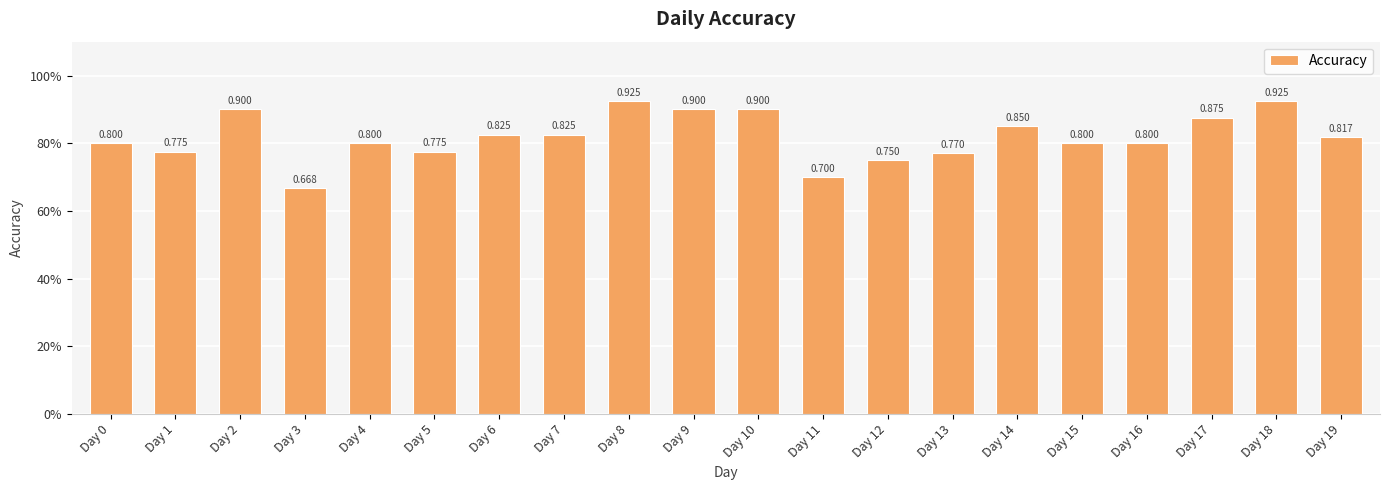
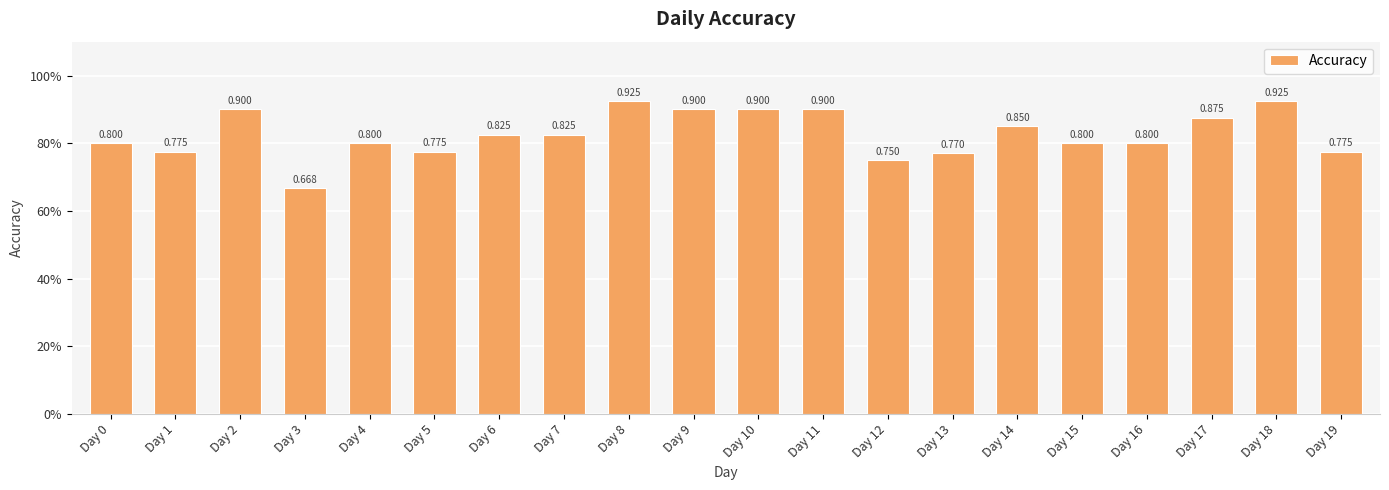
  {
    "Day 0": 0.800,
    "Day 1": 0.775,
    "Day 2": 0.900,
    "Day 3": 0.668,
    "Day 4": 0.800,
    "Day 5": 0.775,
    "Day 6": 0.825,
    "Day 7": 0.825,
    "Day 8": 0.925,
    "Day 9": 0.900,
    "Day 10": 0.900,
-   "Day 11": 0.700,
+   "Day 11": 0.900,
    "Day 12": 0.750,
    "Day 13": 0.770,
    "Day 14": 0.850,
    "Day 15": 0.800,
    "Day 16": 0.800,
    "Day 17": 0.875,
    "Day 18": 0.925,
-   "Day 19": 0.817
+   "Day 19": 0.775
  }
